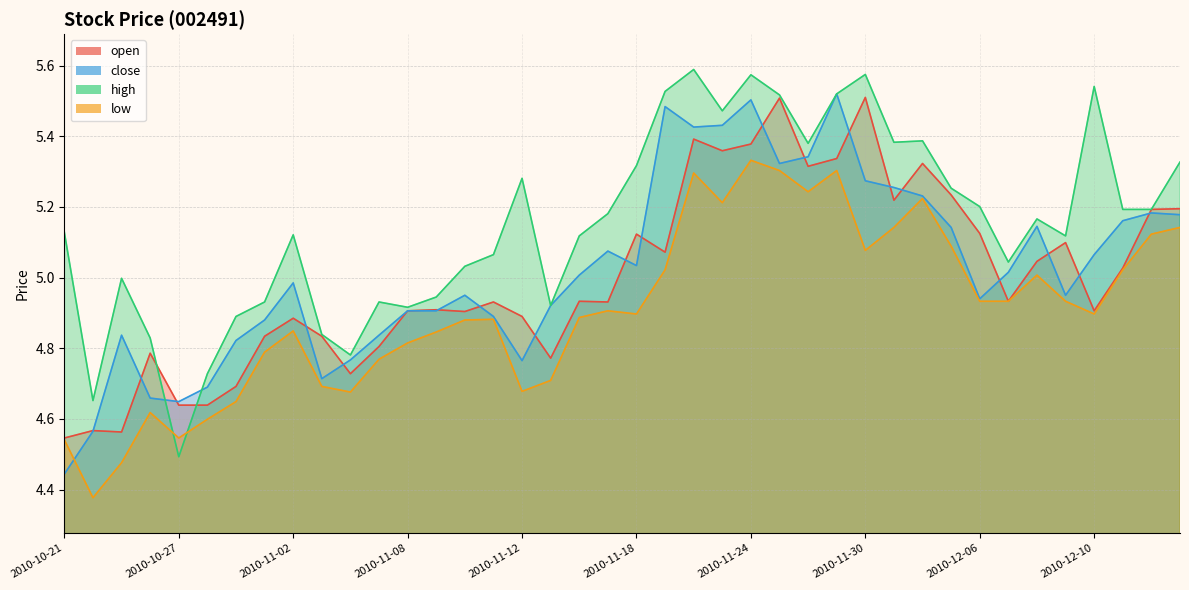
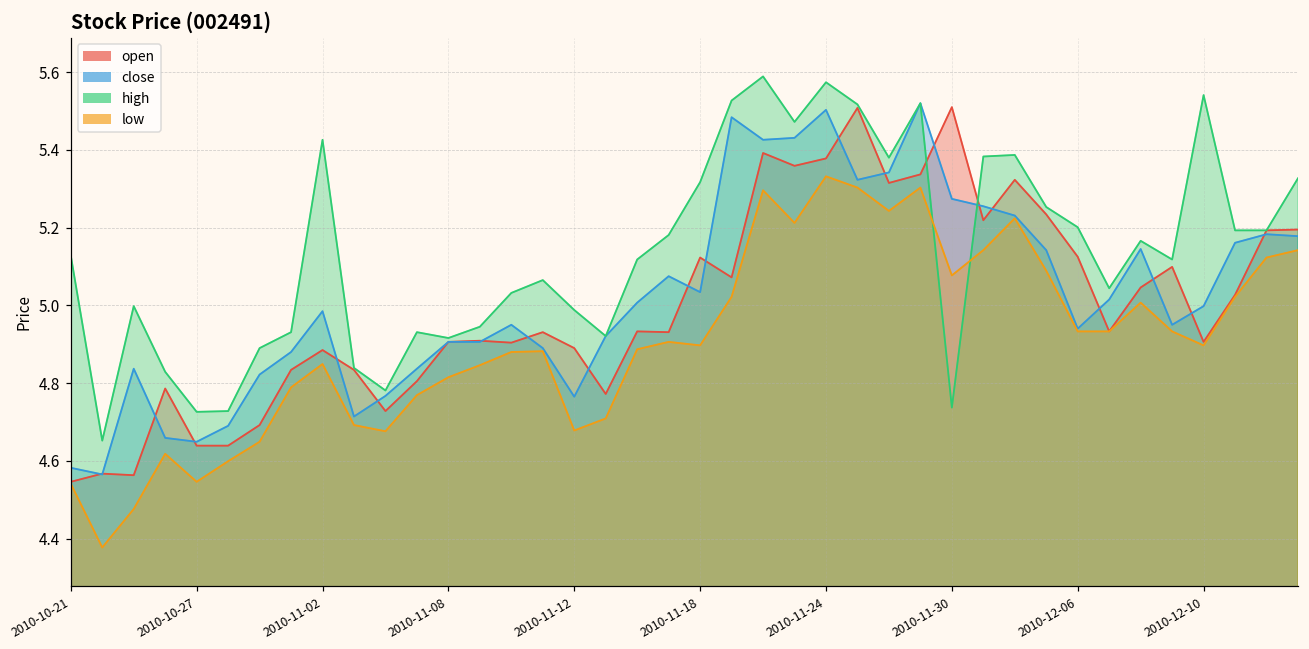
  {
    "close": {
-     "2010-10-21": 4.44,
+     "2010-10-21": 4.58,
      "2010-10-27": 4.65,
      "2010-11-02": 4.99,
      "2010-11-12": 4.77,
      "2010-11-18": 5.03,
      "2010-11-24": 5.50,
      "2010-11-30": 5.27,
-     "2010-12-10": 5.07
+     "2010-12-10": 5.00
    },
    "high": {
      "2010-10-21": 5.13,
-     "2010-10-27": 4.49,
-     "2010-11-02": 5.12,
+     "2010-10-27": 4.73,
+     "2010-11-02": 5.43,
      "2010-11-08": 4.92,
-     "2010-11-12": 5.28,
+     "2010-11-12": 4.99,
      "2010-11-18": 5.32,
      "2010-11-24": 5.57,
-     "2010-11-30": 5.58,
+     "2010-11-30": 4.74,
      "2010-12-06": 5.20,
      "2010-12-10": 5.54
    }
  }
